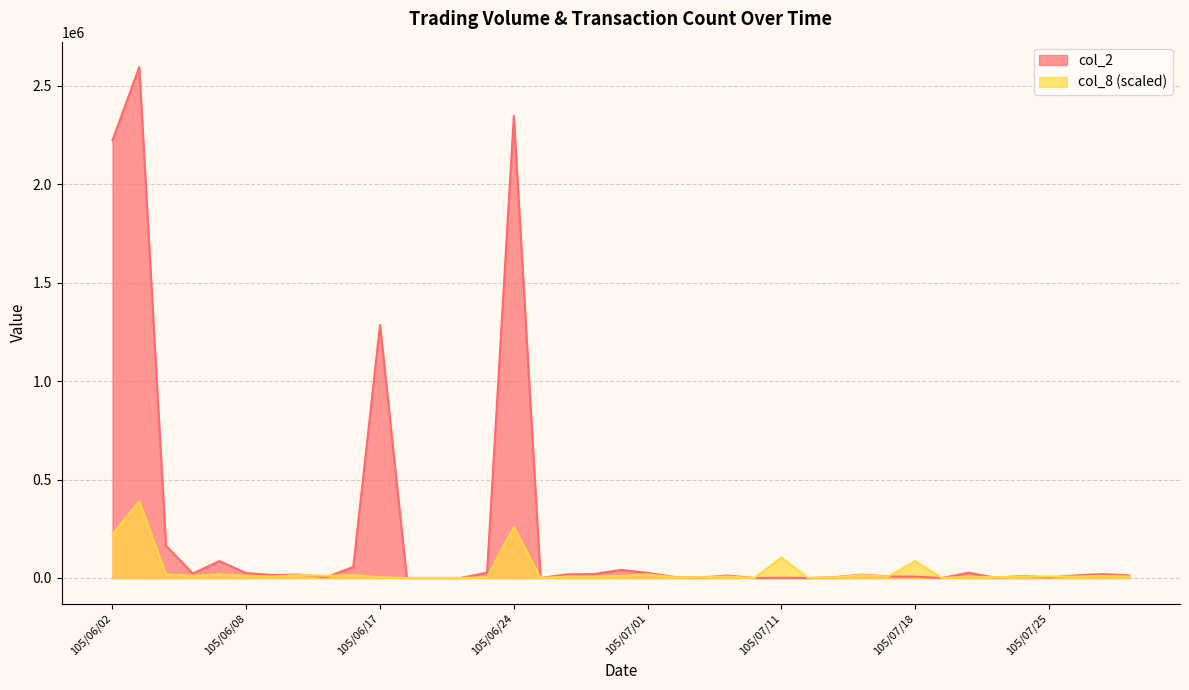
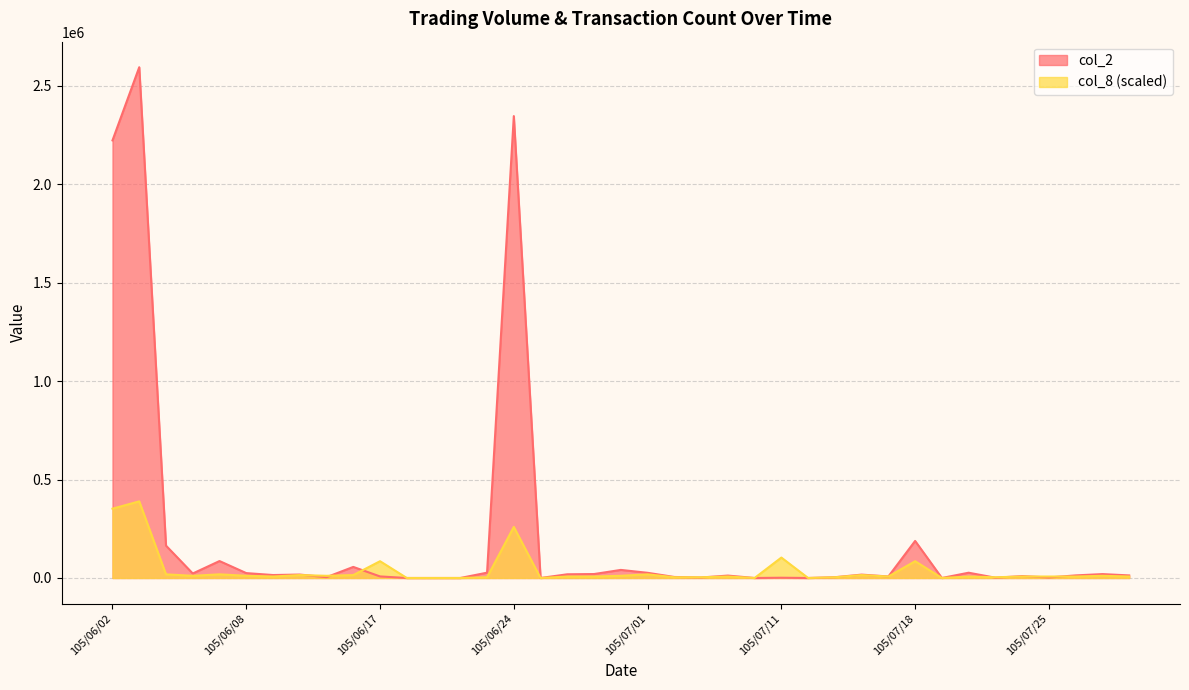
  {
    "col_2": {
      "105/06/02": 2220000,
      "105/06/08": 20000,
-     "105/06/17": 1290000,
+     "105/06/17": 10000,
      "105/06/24": 2350000,
      "105/07/11": 0,
-     "105/07/18": 10000
+     "105/07/18": 190000
    },
    "col_8 (scaled)": {
-     "105/06/02": 220000,
+     "105/06/02": 350000,
      "105/06/08": 10000,
-     "105/06/17": 0,
+     "105/06/17": 90000,
      "105/06/24": 260000,
      "105/07/11": 100000,
      "105/07/18": 90000
    }
  }
